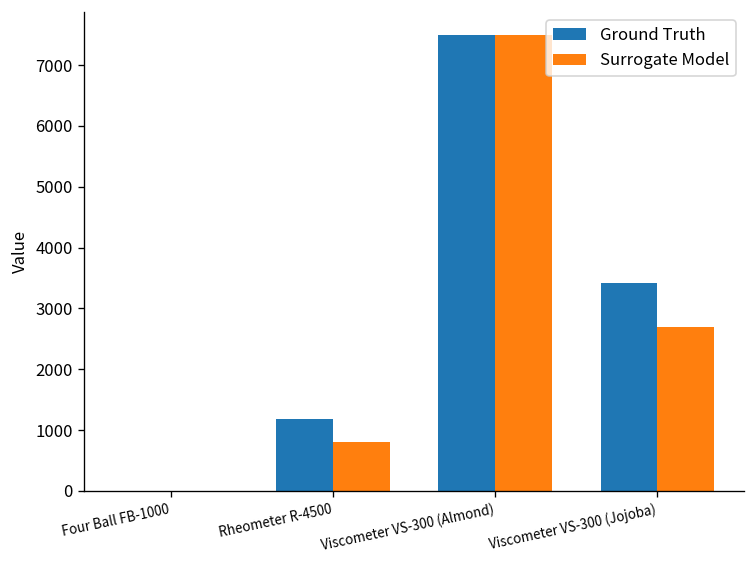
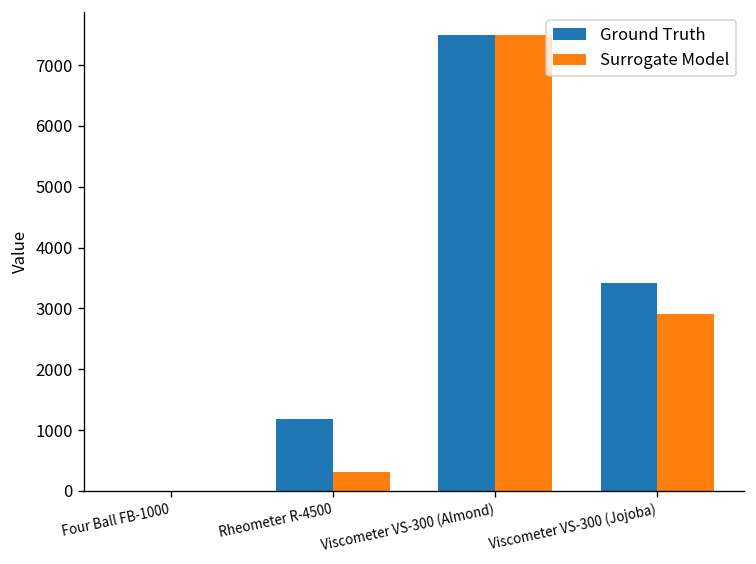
  {
    "Ground Truth": {
      "Rheometer R-4500": 1200,
      "Viscometer VS-300 (Almond)": 7500,
      "Viscometer VS-300 (Jojoba)": 3400
    },
    "Surrogate Model": {
-     "Rheometer R-4500": 800,
+     "Rheometer R-4500": 300,
      "Viscometer VS-300 (Almond)": 7500,
-     "Viscometer VS-300 (Jojoba)": 2700
+     "Viscometer VS-300 (Jojoba)": 2900
    }
  }
